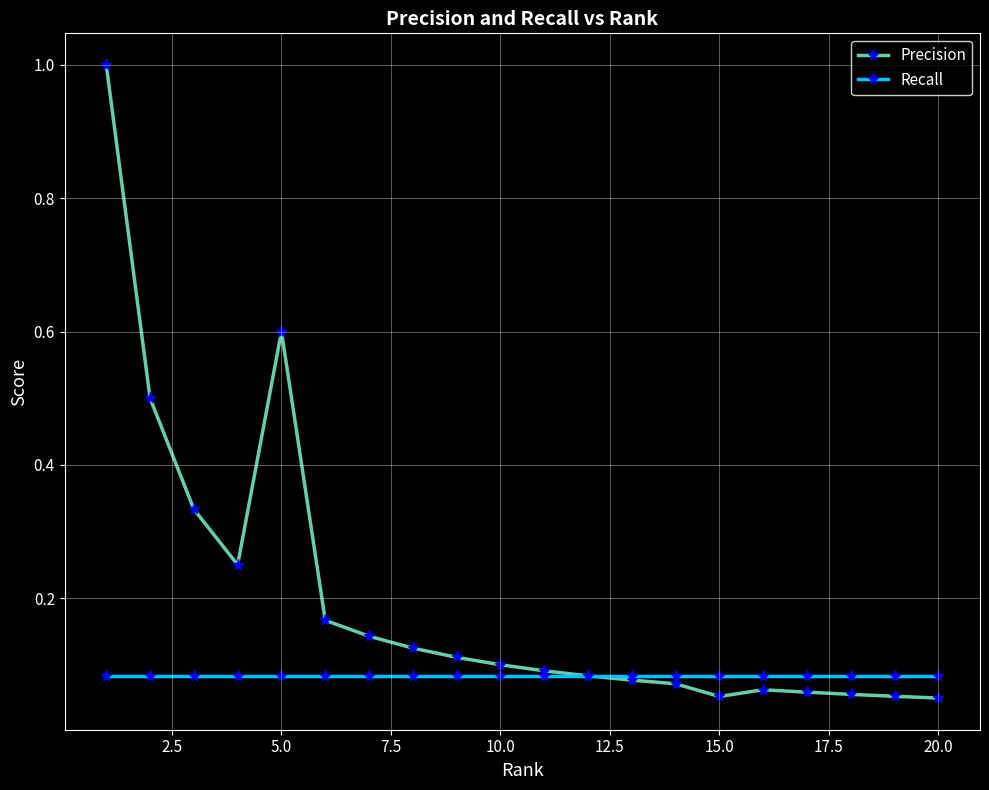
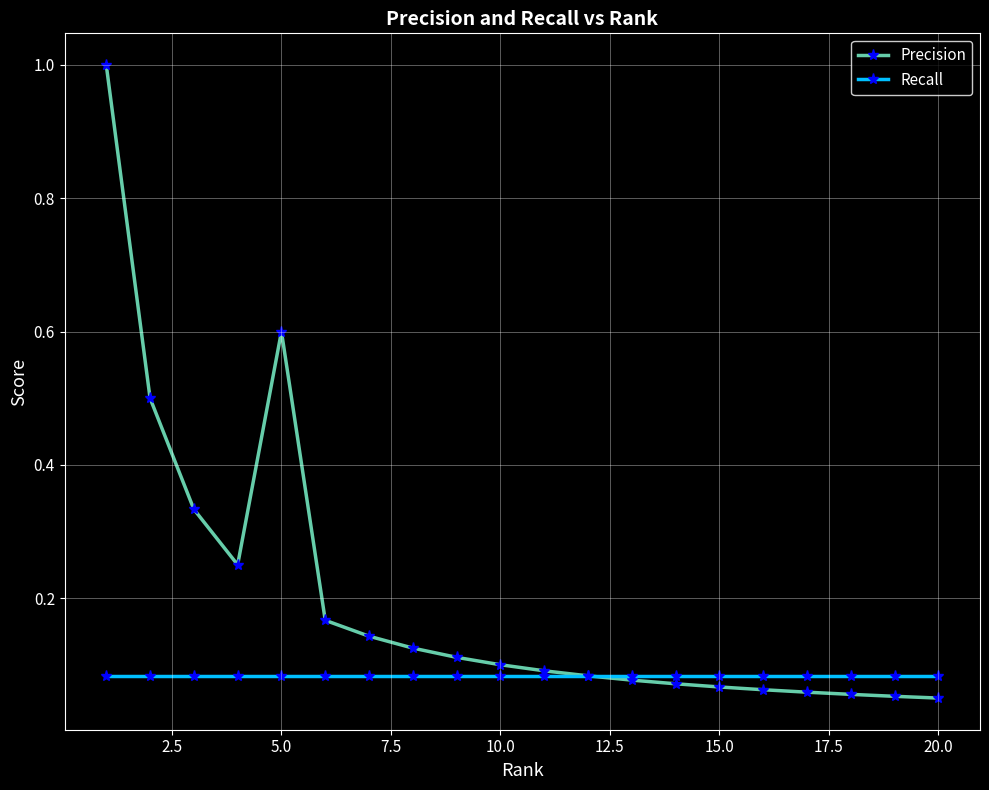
  {
    "Precision": {
      "5.0": 0.60,
      "10.0": 0.10,
-     "15.0": 0.05,
+     "15.0": 0.07,
      "20.0": 0.05
    },
    "Recall": {
      "5.0": 0.08,
      "10.0": 0.08,
      "15.0": 0.08,
      "20.0": 0.08
    }
  }
